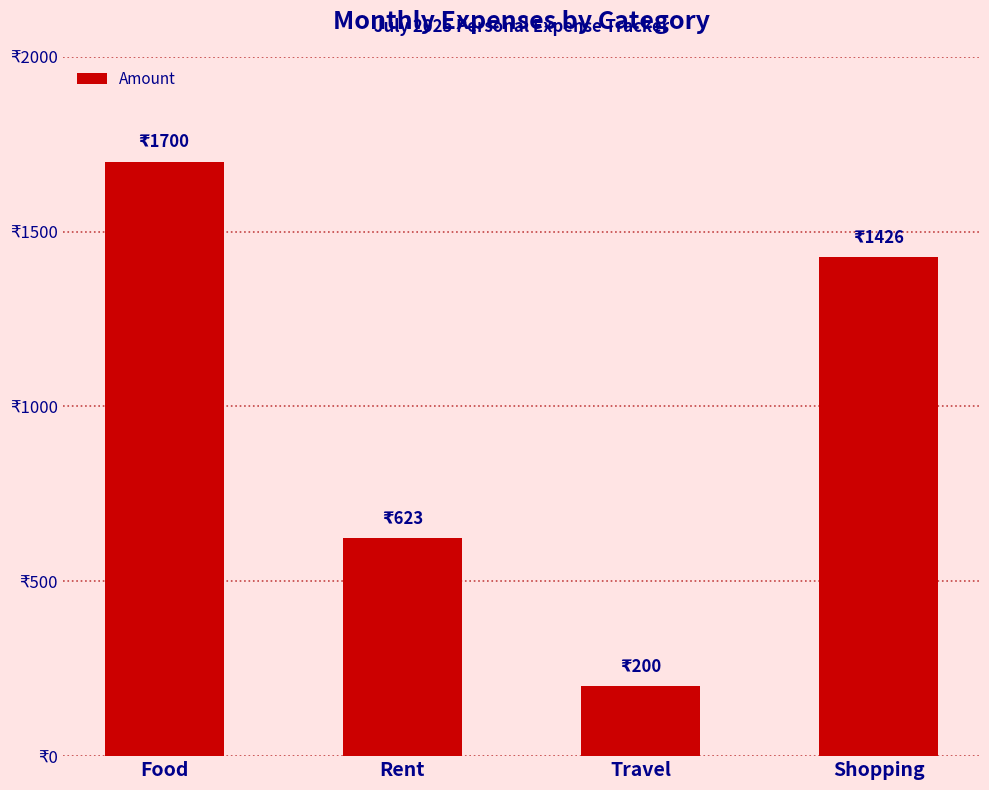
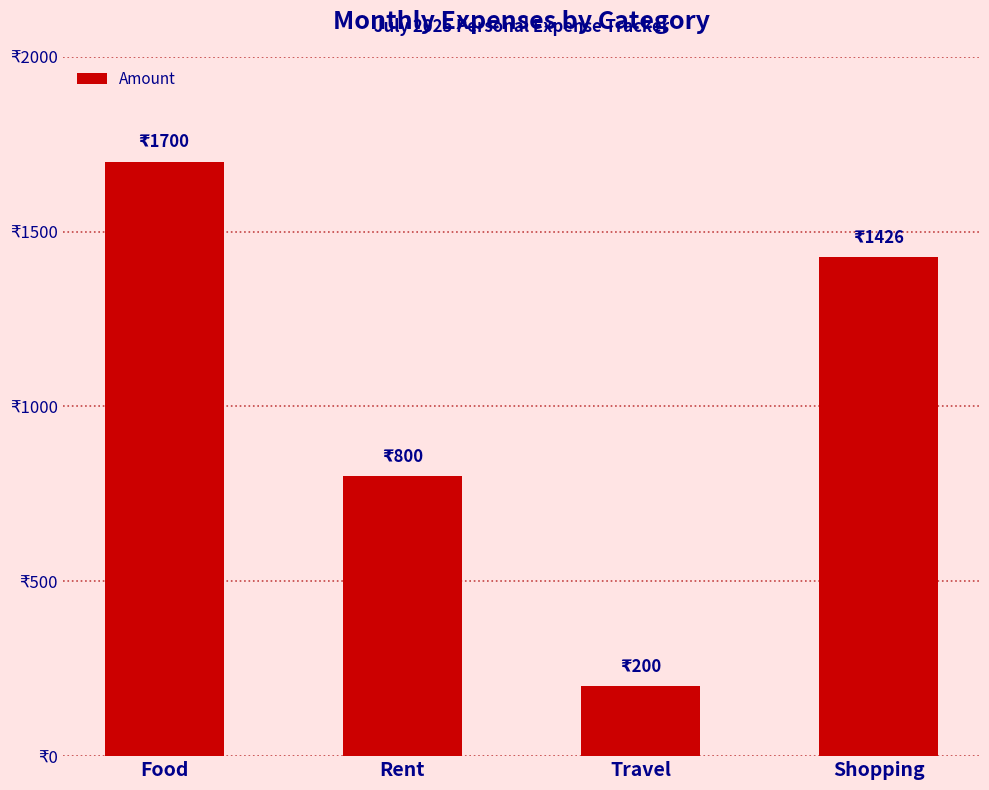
  {
    "Food": 1700,
-   "Rent": 623,
+   "Rent": 800,
    "Travel": 200,
    "Shopping": 1426
  }
